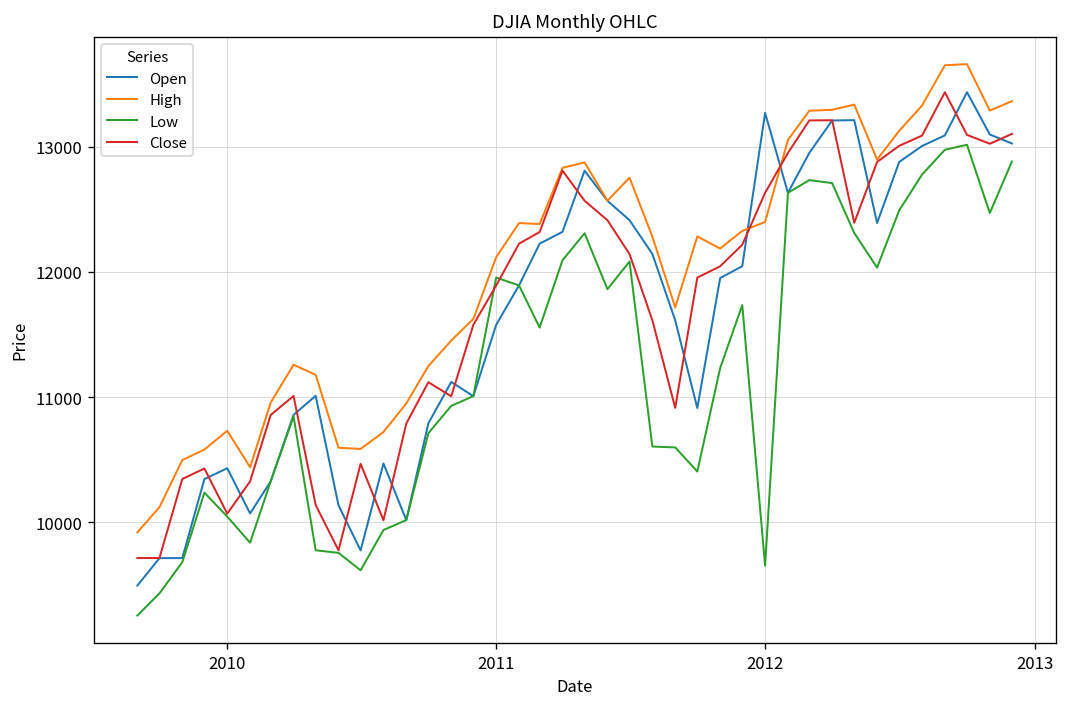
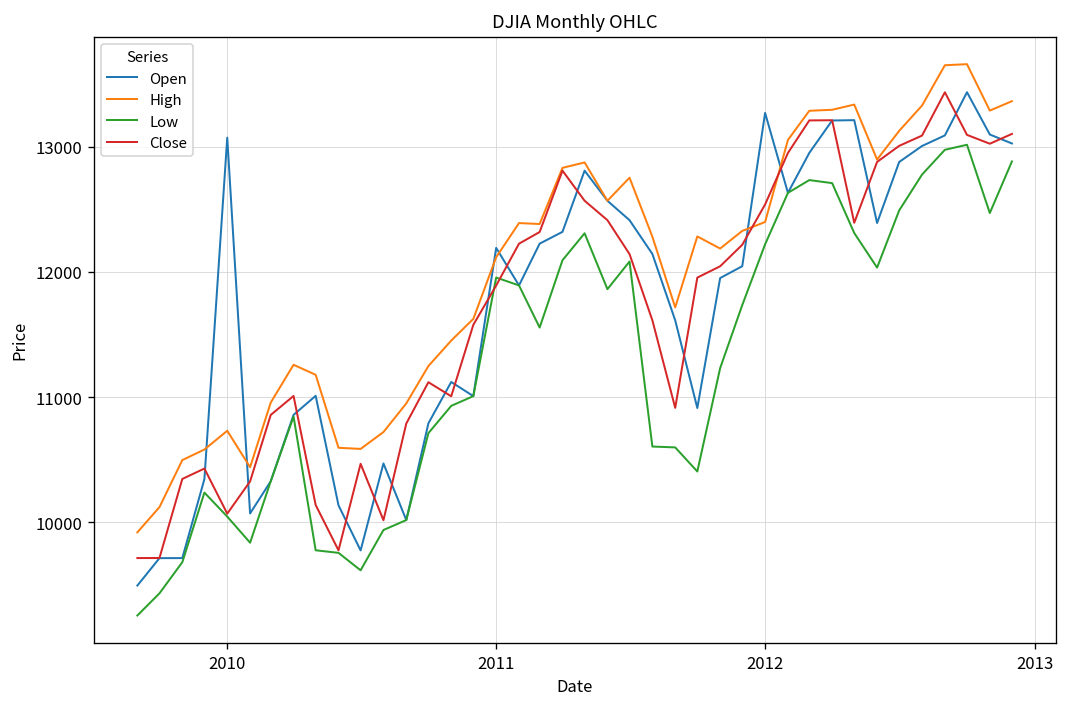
  {
    "Open": {
-     "2010": 10430,
-     "2011": 11580,
+     "2010": 13070,
+     "2011": 12190,
      "2012": 13270
    },
    "High": {
      "2010": 10730,
      "2011": 12120,
      "2012": 12400
    },
    "Low": {
      "2011": 11960,
-     "2012": 9650
+     "2012": 12220
    },
    "Close": {
      "2011": 11890,
-     "2012": 12630
+     "2012": 12540
    }
  }
